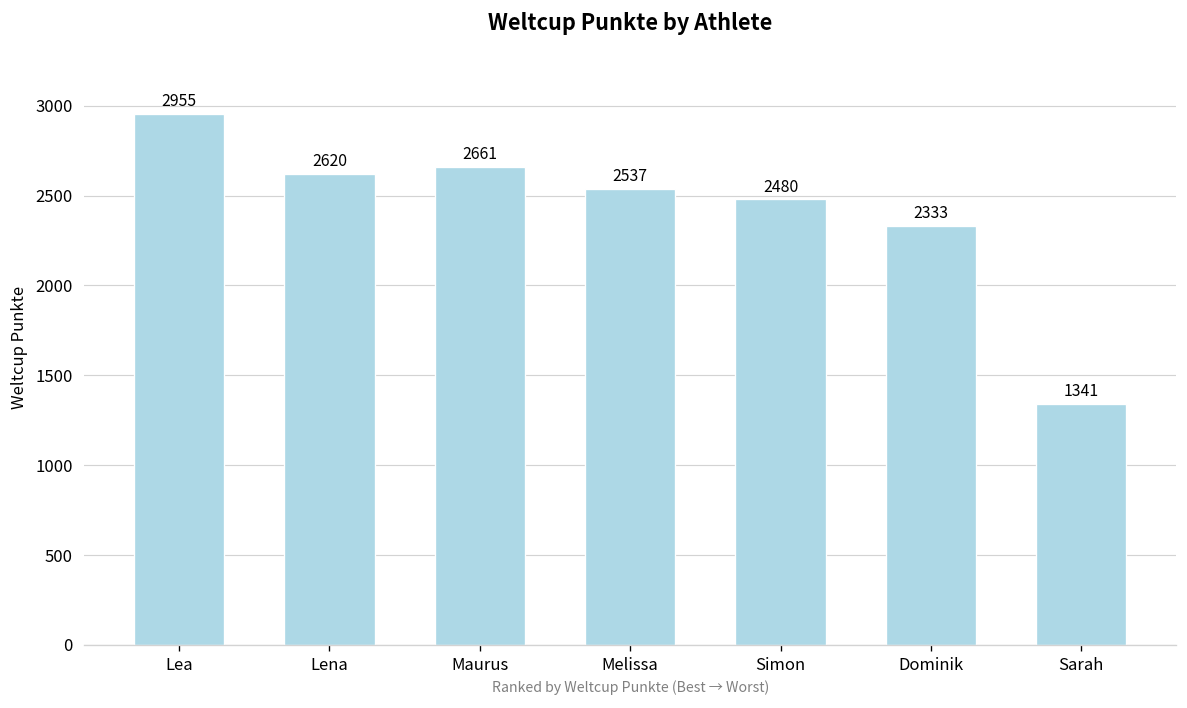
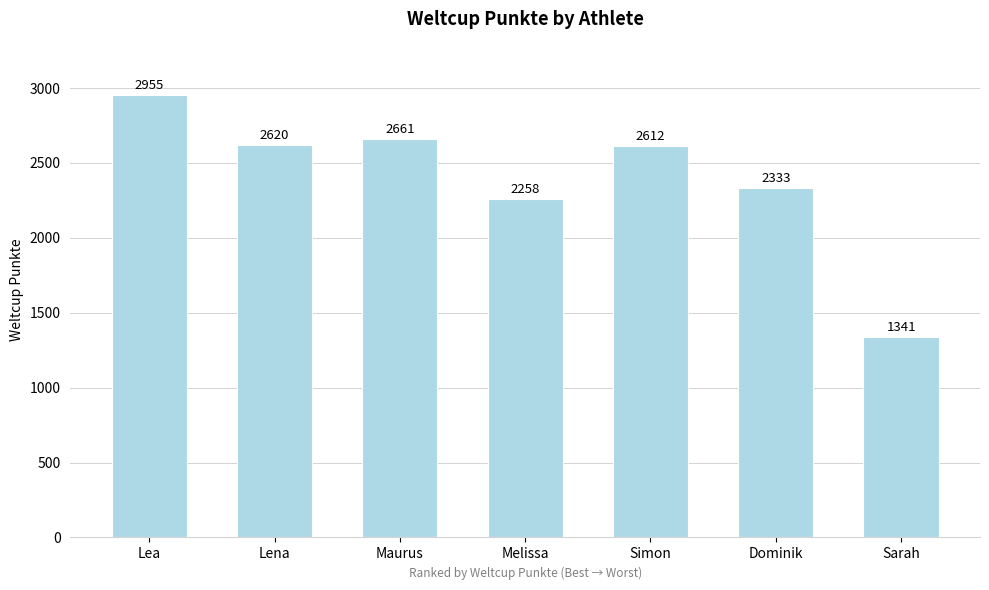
  {
    "Lea": 2955,
    "Lena": 2620,
    "Maurus": 2661,
-   "Melissa": 2537,
-   "Simon": 2480,
+   "Melissa": 2258,
+   "Simon": 2612,
    "Dominik": 2333,
    "Sarah": 1341
  }
